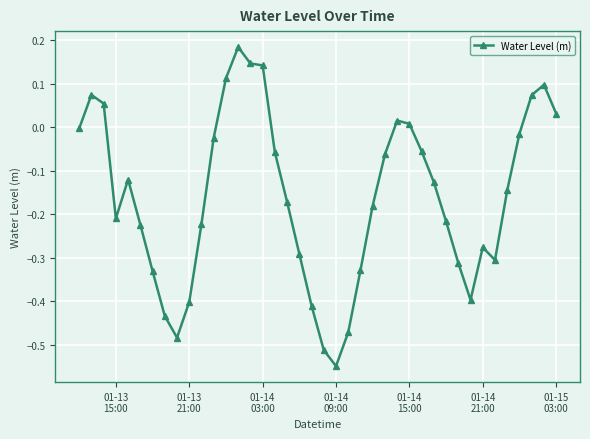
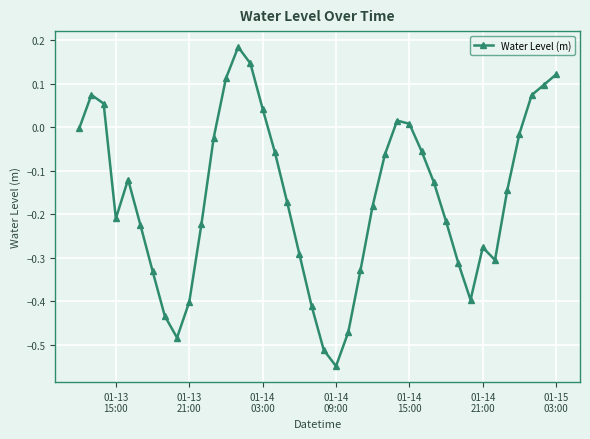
  {
    "01-13 15:00": -0.21,
    "01-13 21:00": -0.40,
-   "01-14 03:00": 0.14,
+   "01-14 03:00": 0.04,
    "01-14 09:00": -0.55,
    "01-14 15:00": 0.01,
    "01-14 21:00": -0.28,
-   "01-15 03:00": 0.03
+   "01-15 03:00": 0.12
  }
